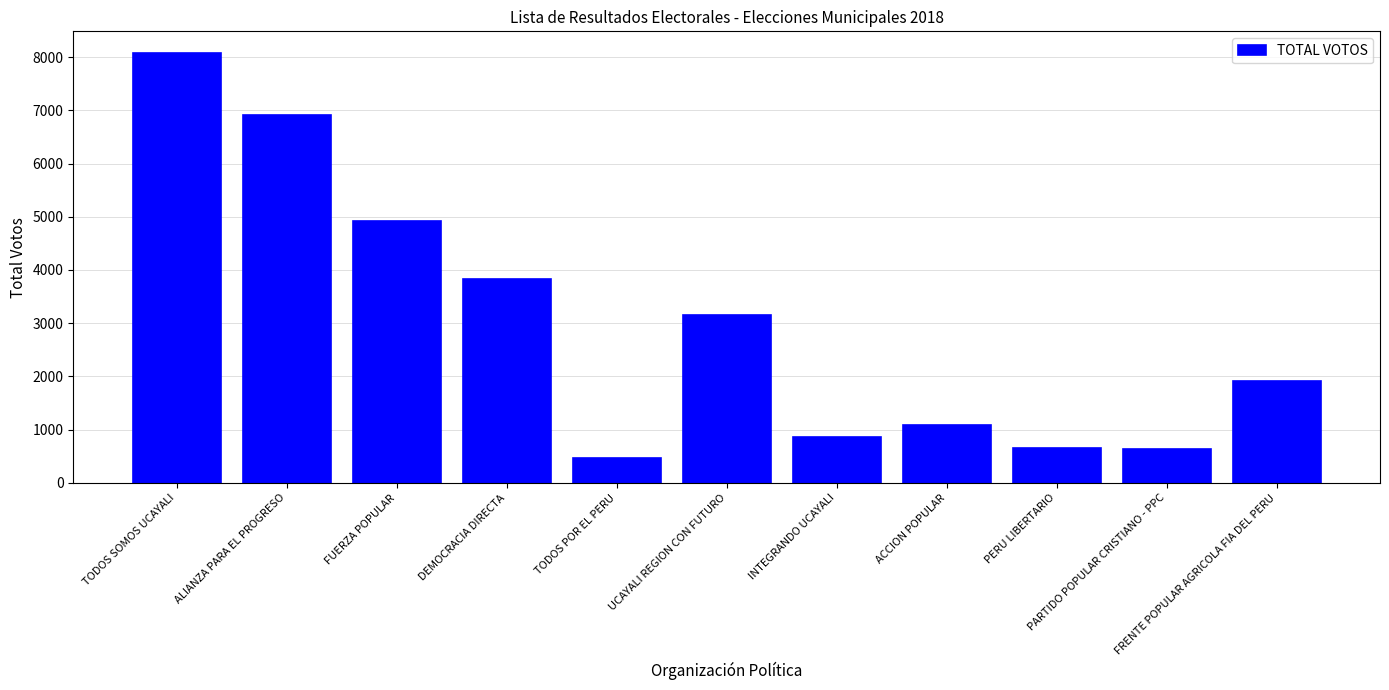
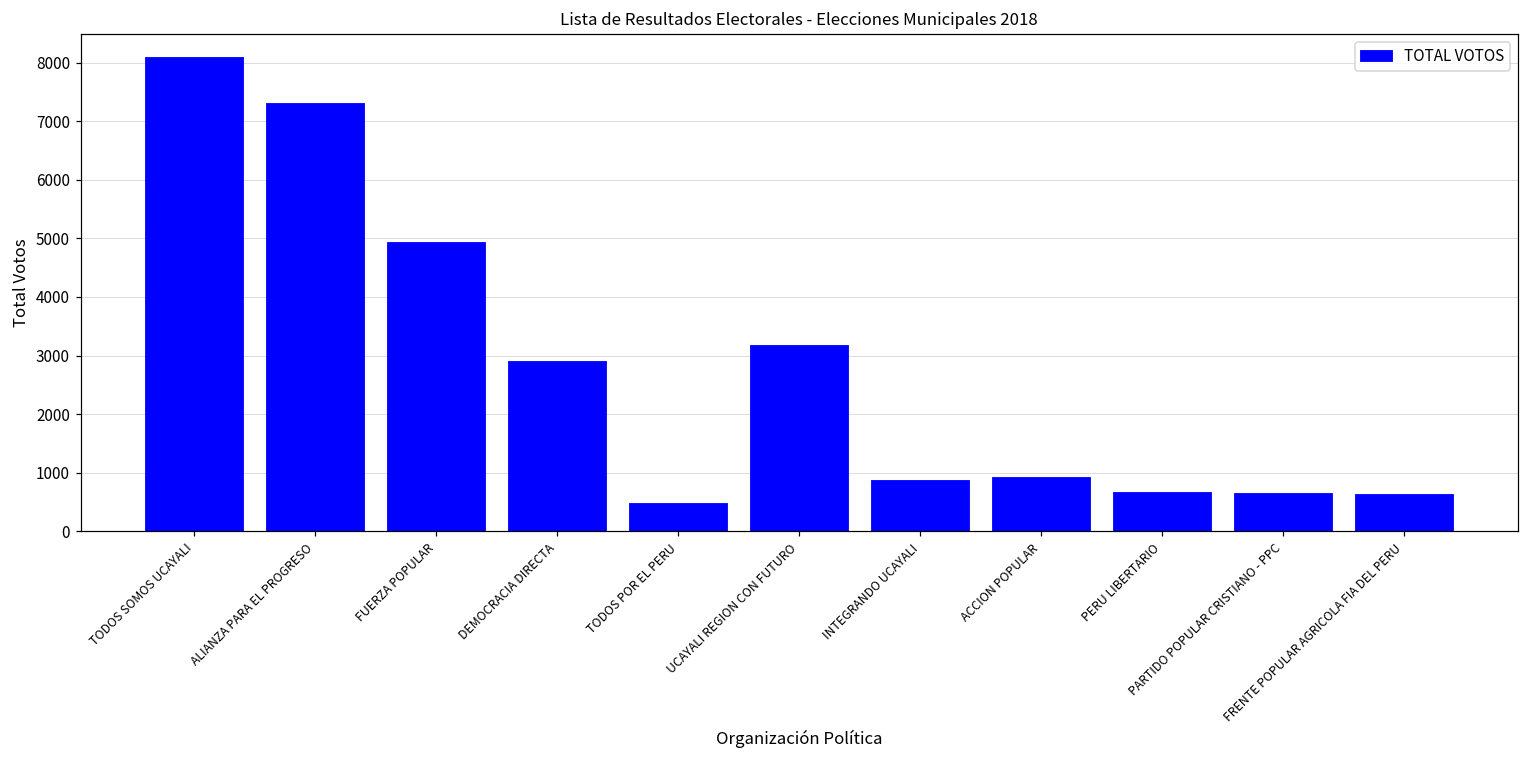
  {
    "TODOS SOMOS UCAYALI": 8100,
-   "ALIANZA PARA EL PROGRESO": 6900,
+   "ALIANZA PARA EL PROGRESO": 7300,
    "FUERZA POPULAR": 4900,
-   "DEMOCRACIA DIRECTA": 3800,
+   "DEMOCRACIA DIRECTA": 2900,
    "TODOS POR EL PERU": 500,
    "UCAYALI REGION CON FUTURO": 3200,
    "INTEGRANDO UCAYALI": 900,
-   "ACCION POPULAR": 1100,
+   "ACCION POPULAR": 900,
    "PERU LIBERTARIO": 700,
    "PARTIDO POPULAR CRISTIANO - PPC": 600,
-   "FRENTE POPULAR AGRICOLA FIA DEL PERU": 1900
+   "FRENTE POPULAR AGRICOLA FIA DEL PERU": 600
  }
